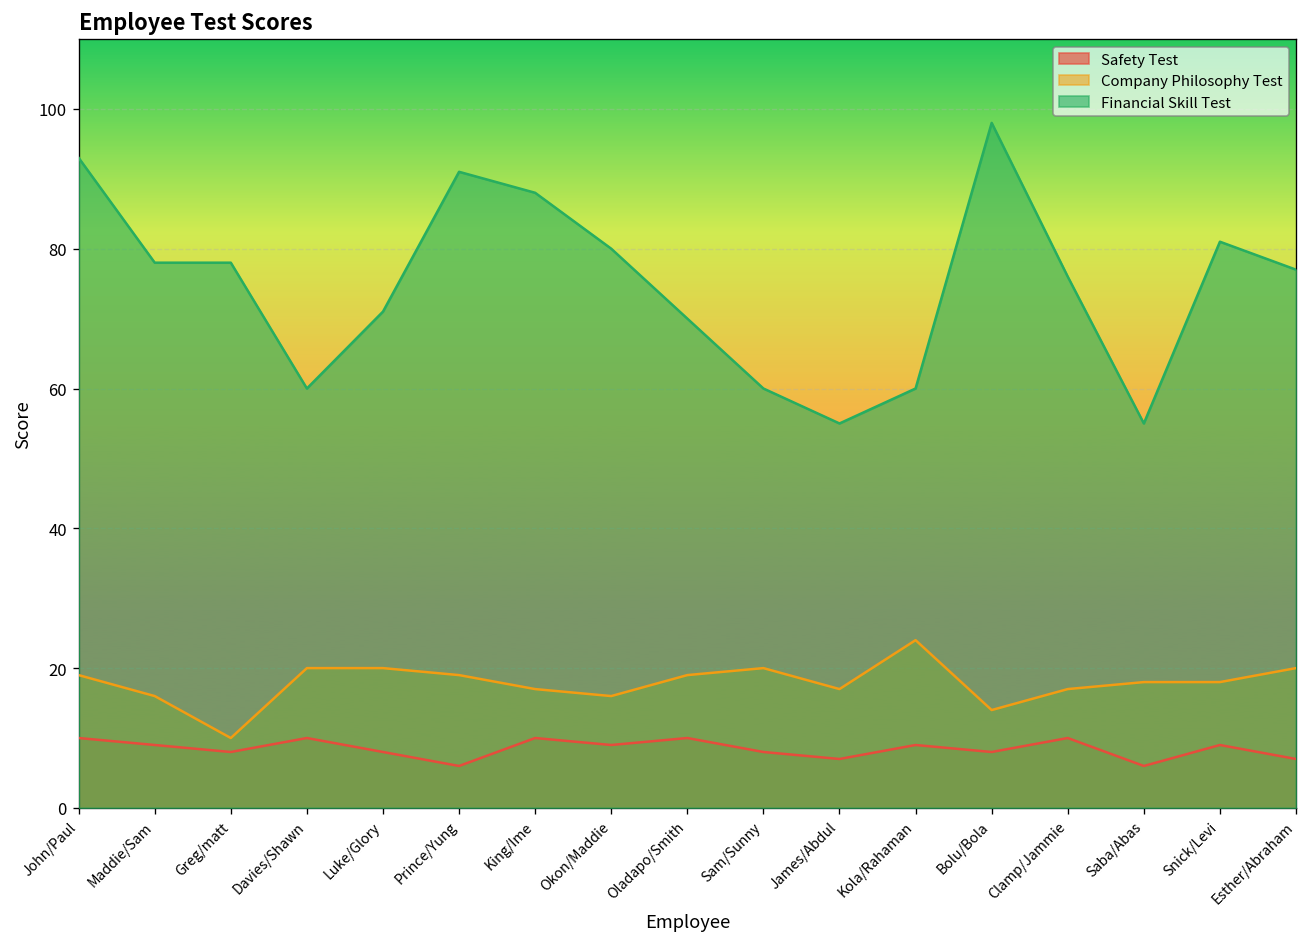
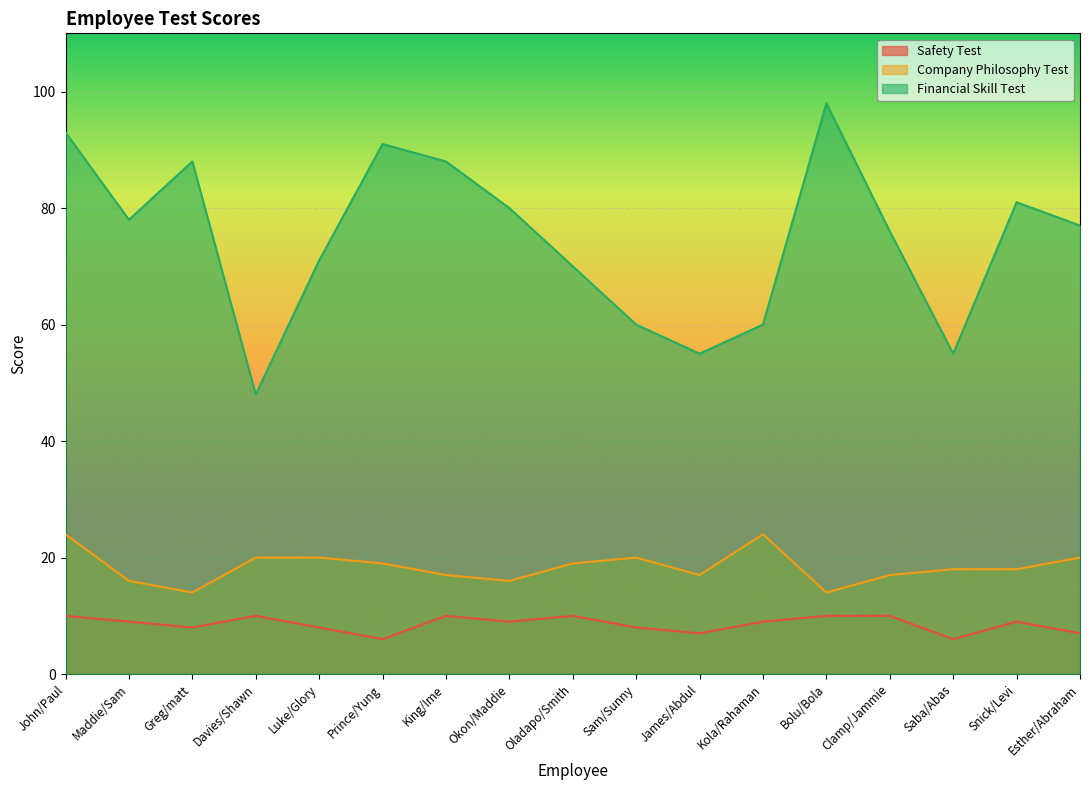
  {
    "Safety Test": {
      "John/Paul": 10,
      "Maddie/Sam": 9,
      "Greg/matt": 8,
      "Davies/Shawn": 10,
      "Luke/Glory": 8,
      "Prince/Yung": 6,
      "King/Ime": 10,
      "Okon/Maddie": 9,
      "Oladapo/Smith": 10,
      "Sam/Sunny": 8,
      "James/Abdul": 7,
      "Kola/Rahaman": 9,
-     "Bolu/Bola": 8,
+     "Bolu/Bola": 10,
      "Clamp/Jammie": 10,
      "Saba/Abas": 6,
      "Snick/Levi": 9,
      "Esther/Abraham": 7
    },
    "Company Philosophy Test": {
-     "John/Paul": 19,
+     "John/Paul": 24,
      "Maddie/Sam": 16,
-     "Greg/matt": 10,
+     "Greg/matt": 14,
      "Davies/Shawn": 20,
      "Luke/Glory": 20,
      "Prince/Yung": 19,
      "King/Ime": 17,
      "Okon/Maddie": 16,
      "Oladapo/Smith": 19,
      "Sam/Sunny": 20,
      "James/Abdul": 17,
      "Kola/Rahaman": 24,
      "Bolu/Bola": 14,
      "Clamp/Jammie": 17,
      "Saba/Abas": 18,
      "Snick/Levi": 18,
      "Esther/Abraham": 20
    },
    "Financial Skill Test": {
      "John/Paul": 93,
      "Maddie/Sam": 78,
-     "Greg/matt": 78,
-     "Davies/Shawn": 60,
+     "Greg/matt": 88,
+     "Davies/Shawn": 48,
      "Luke/Glory": 71,
      "Prince/Yung": 91,
      "King/Ime": 88,
      "Okon/Maddie": 80,
      "Oladapo/Smith": 70,
      "Sam/Sunny": 60,
      "James/Abdul": 55,
      "Kola/Rahaman": 60,
      "Bolu/Bola": 98,
      "Clamp/Jammie": 76,
      "Saba/Abas": 55,
      "Snick/Levi": 81,
      "Esther/Abraham": 77
    }
  }
